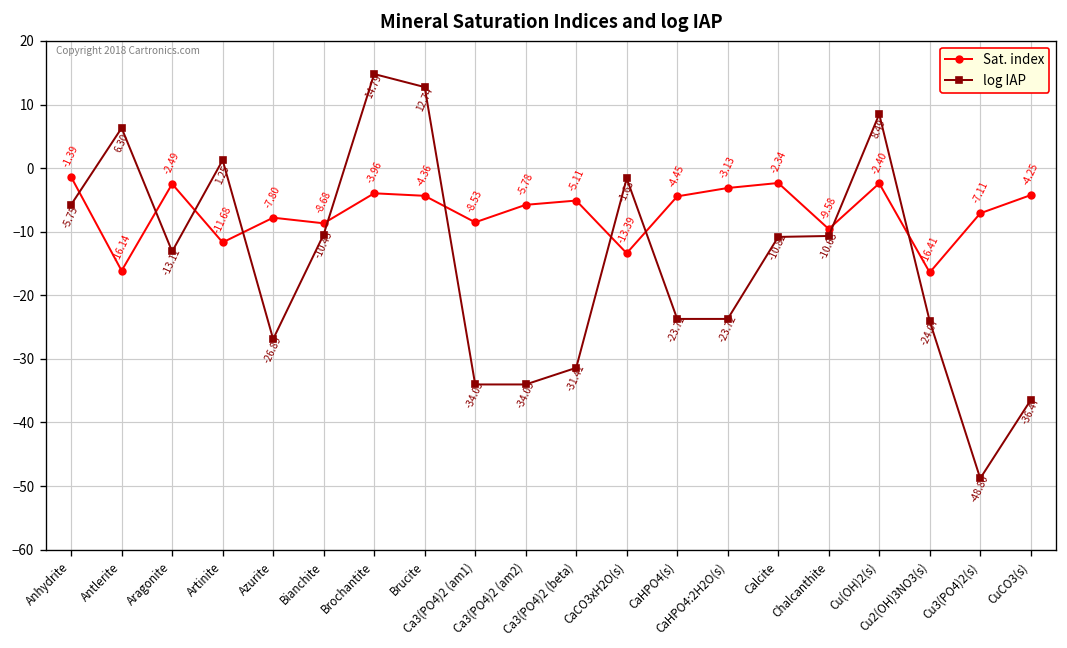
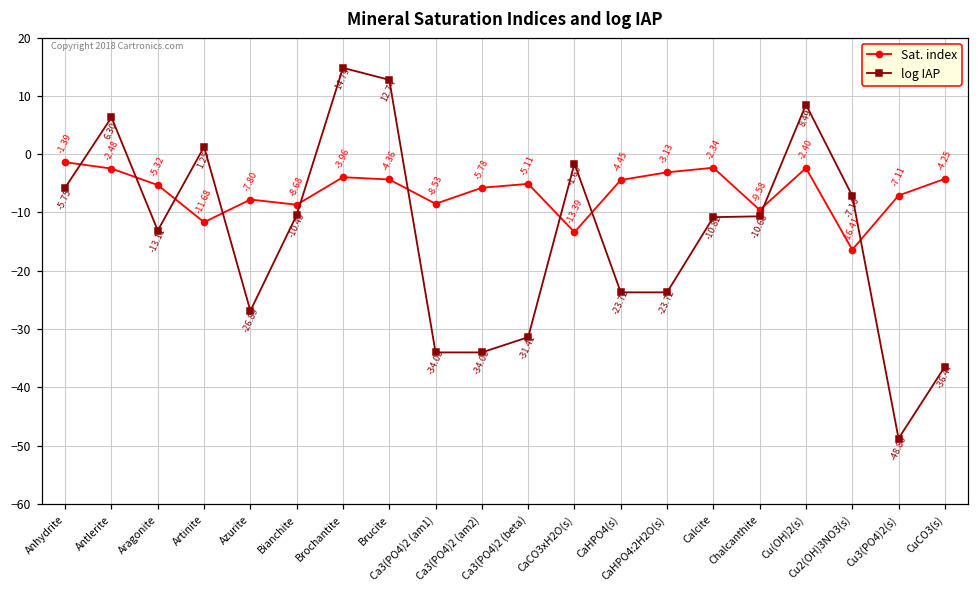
  {
    "Sat. index": {
      "Anhydrite": -1.39,
-     "Antlerite": -16.14,
-     "Aragonite": -2.49,
+     "Antlerite": -2.48,
+     "Aragonite": -5.32,
      "Artinite": -11.68,
      "Azurite": -7.80,
      "Bianchite": -8.68,
      "Brochantite": -3.96,
      "Brucite": -4.36,
      "Ca3(PO4)2 (am1)": -8.53,
      "Ca3(PO4)2 (am2)": -5.78,
      "Ca3(PO4)2 (beta)": -5.11,
      "CaCO3xH2O(s)": -13.39,
      "CaHPO4(s)": -4.45,
      "CaHPO4:2H2O(s)": -3.13,
      "Calcite": -2.34,
      "Chalcanthite": -9.58,
      "Cu(OH)2(s)": -2.40,
      "Cu2(OH)3NO3(s)": -16.41,
      "Cu3(PO4)2(s)": -7.11,
      "CuCO3(s)": -4.25
    },
    "log IAP": {
      "Anhydrite": -5.75,
      "Antlerite": 6.30,
      "Aragonite": -13.11,
      "Artinite": 1.25,
      "Azurite": -26.89,
      "Bianchite": -10.45,
      "Brochantite": 14.79,
      "Brucite": 12.74,
      "Ca3(PO4)2 (am1)": -34.03,
      "Ca3(PO4)2 (am2)": -34.03,
      "Ca3(PO4)2 (beta)": -31.41,
      "CaCO3xH2O(s)": -1.63,
      "CaHPO4(s)": -23.72,
      "CaHPO4:2H2O(s)": -23.72,
      "Calcite": -10.82,
      "Cu(OH)2(s)": 8.49,
-     "Cu2(OH)3NO3(s)": -24.07,
+     "Cu2(OH)3NO3(s)": -7.16,
      "Cu3(PO4)2(s)": -48.80,
      "CuCO3(s)": -36.47
    }
  }
